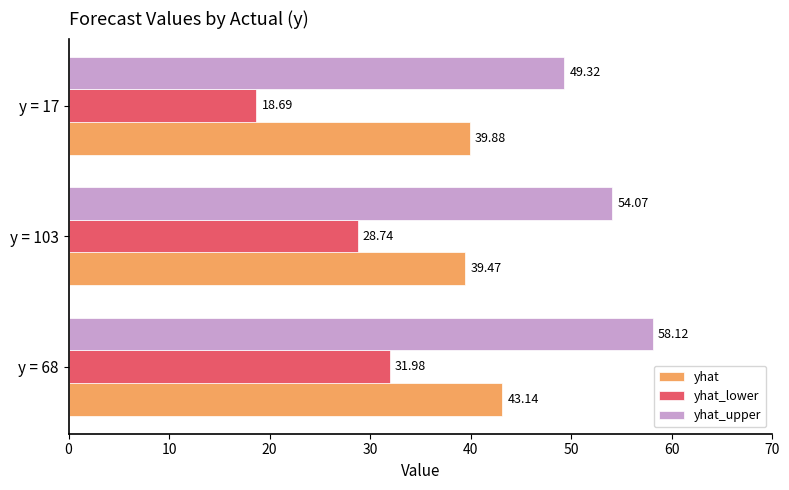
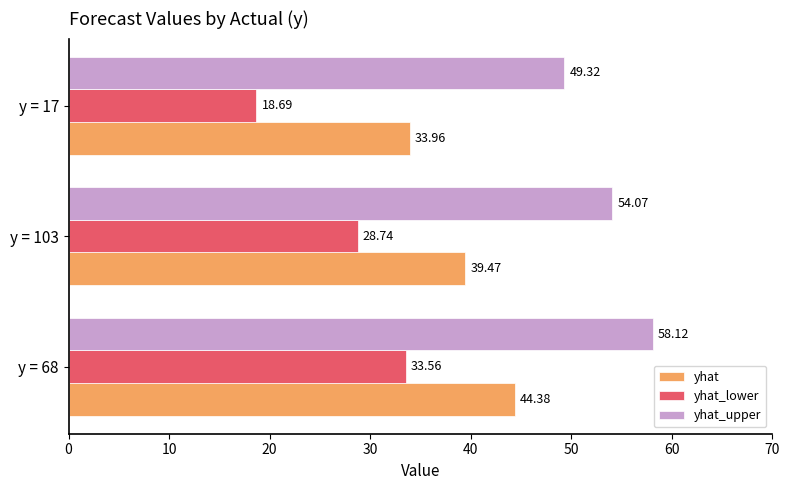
  {
    "yhat": {
-     "y = 17": 39.88,
+     "y = 17": 33.96,
      "y = 103": 39.47,
-     "y = 68": 43.14
+     "y = 68": 44.38
    },
    "yhat_lower": {
      "y = 17": 18.69,
      "y = 103": 28.74,
-     "y = 68": 31.98
+     "y = 68": 33.56
    },
    "yhat_upper": {
      "y = 17": 49.32,
      "y = 103": 54.07,
      "y = 68": 58.12
    }
  }
